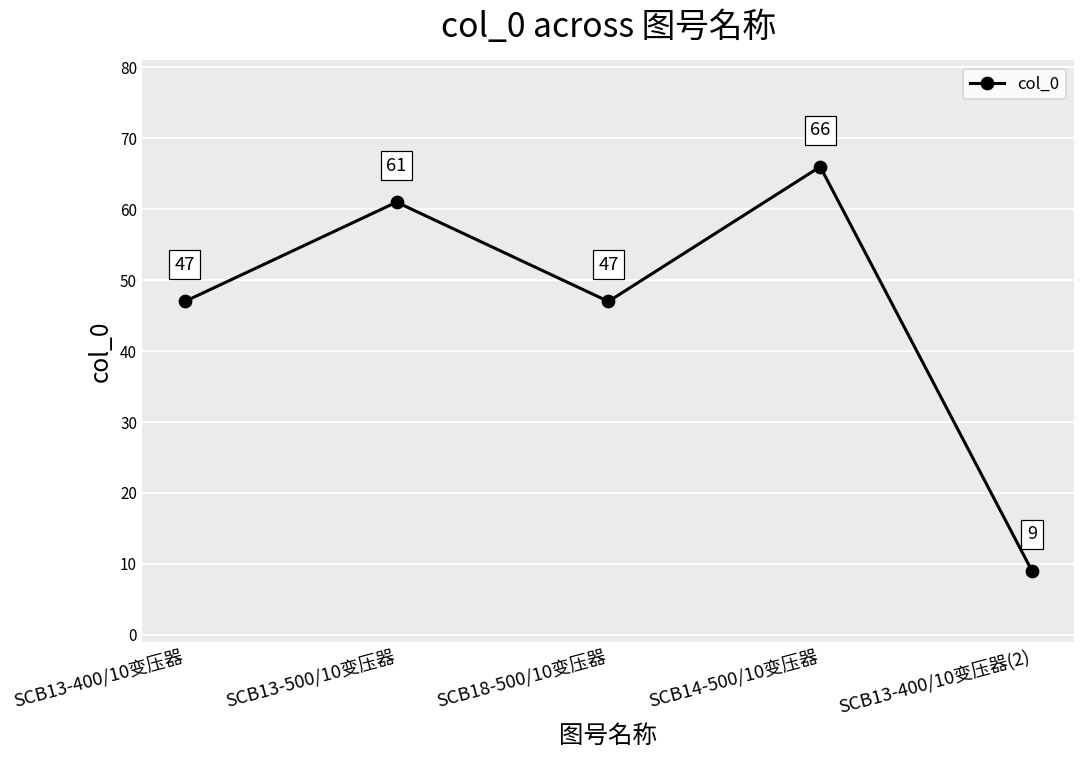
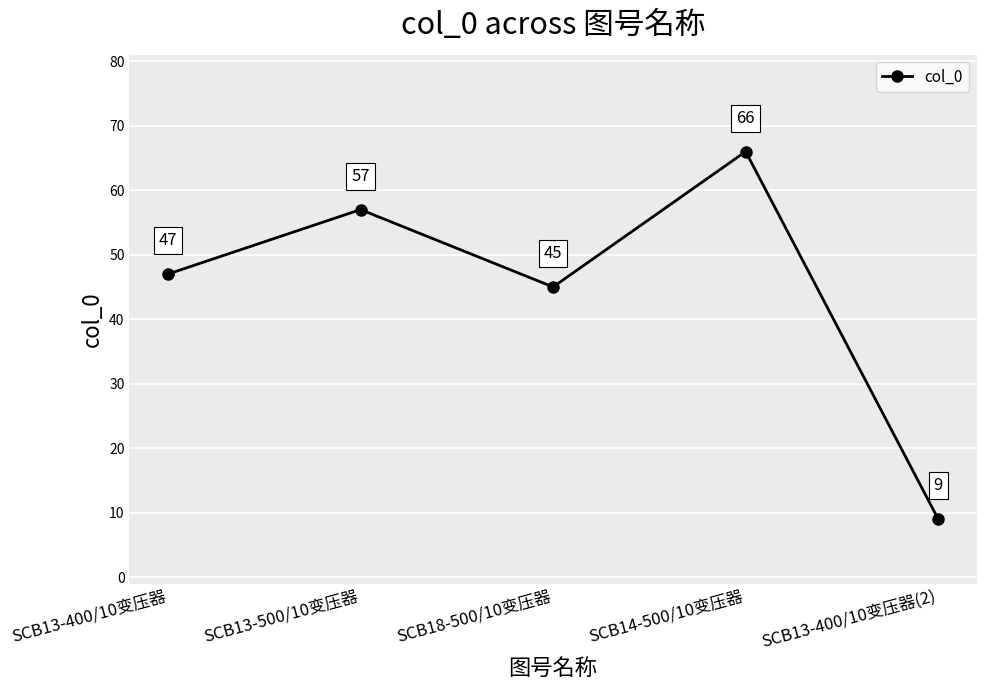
  {
-   "SCB13-500/10变压器": 61,
-   "SCB18-500/10变压器": 47
+   "SCB13-500/10变压器": 57,
+   "SCB18-500/10变压器": 45
  }
